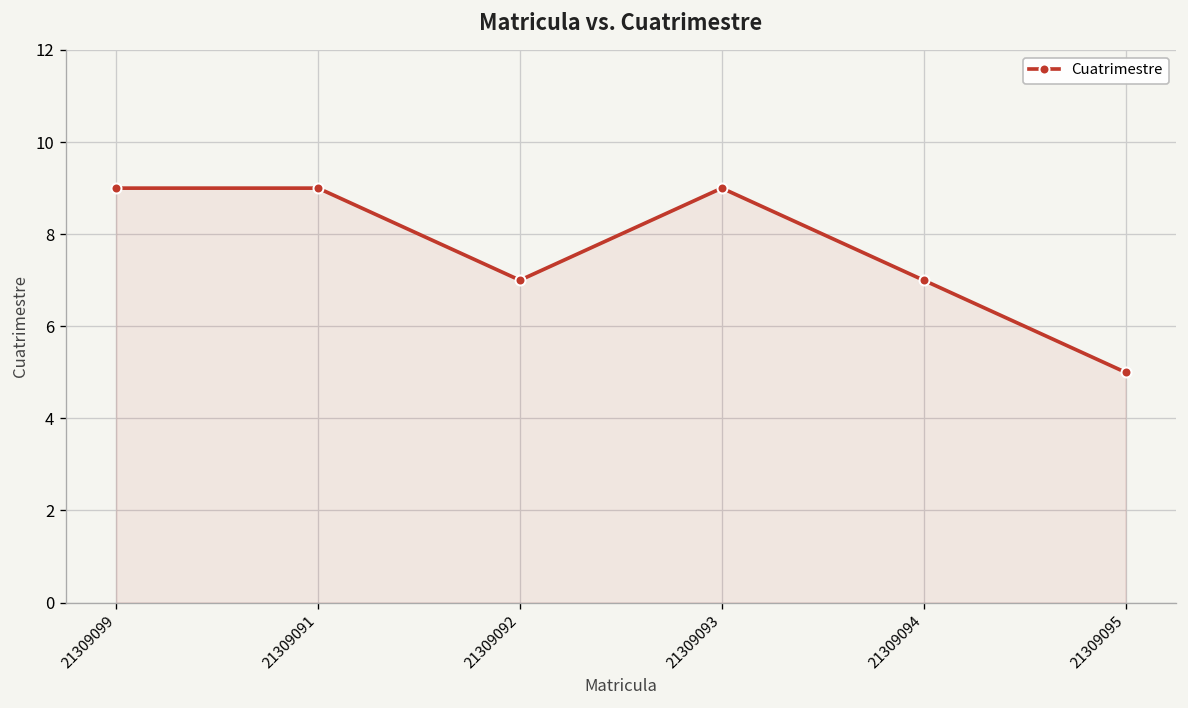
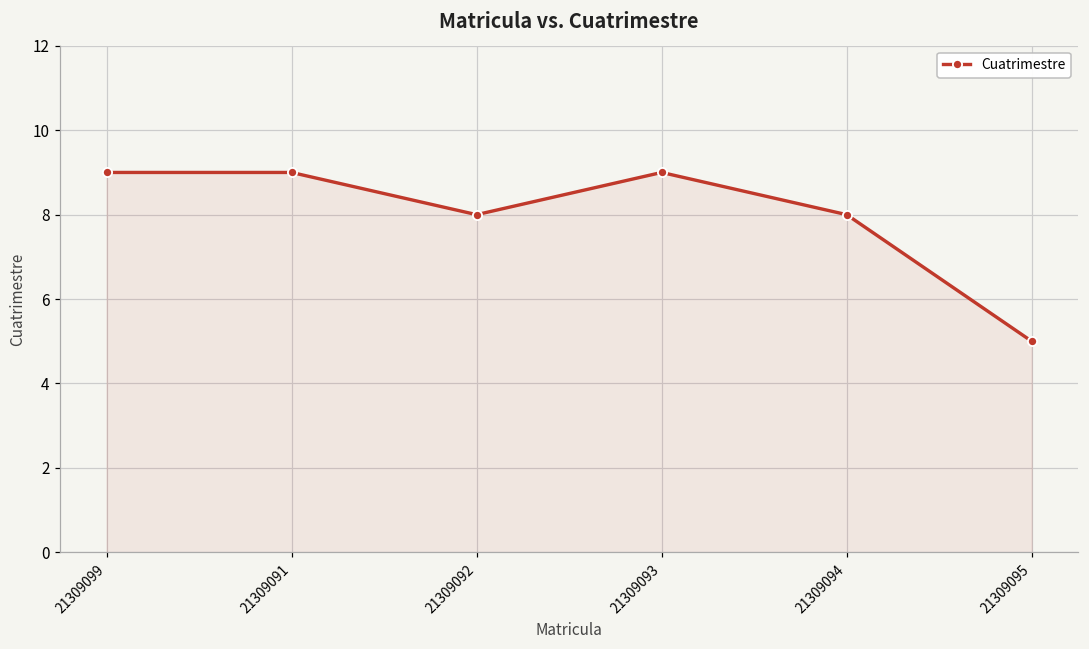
  {
    "21309099": 9,
    "21309091": 9,
-   "21309092": 7,
+   "21309092": 8,
    "21309093": 9,
-   "21309094": 7,
+   "21309094": 8,
    "21309095": 5
  }
